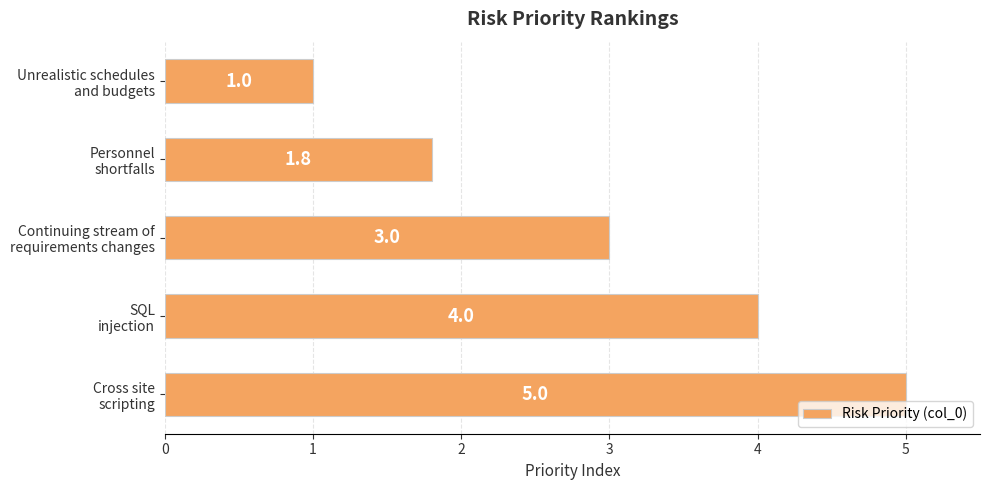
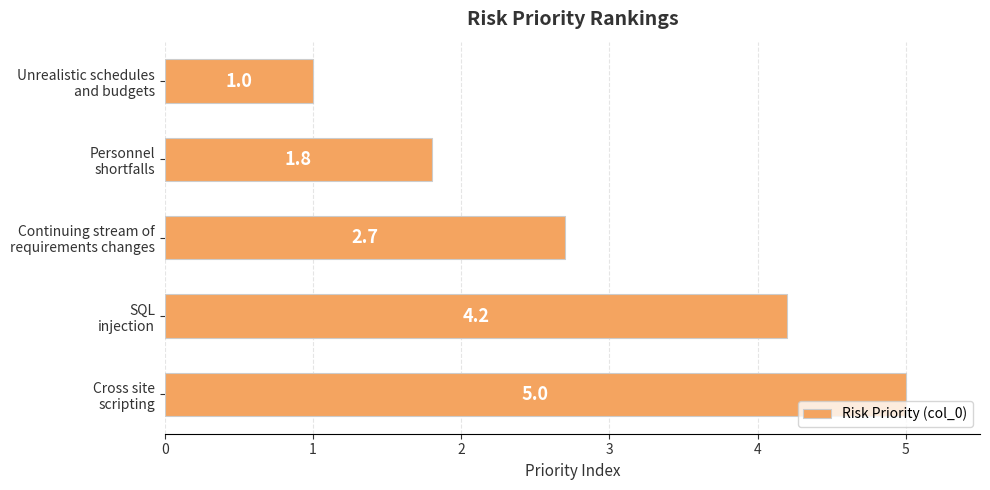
  {
    "Unrealistic schedules and budgets": 1.0,
    "Personnel shortfalls": 1.8,
-   "Continuing stream of requirements changes": 3.0,
-   "SQL injection": 4.0,
+   "Continuing stream of requirements changes": 2.7,
+   "SQL injection": 4.2,
    "Cross site scripting": 5.0
  }
